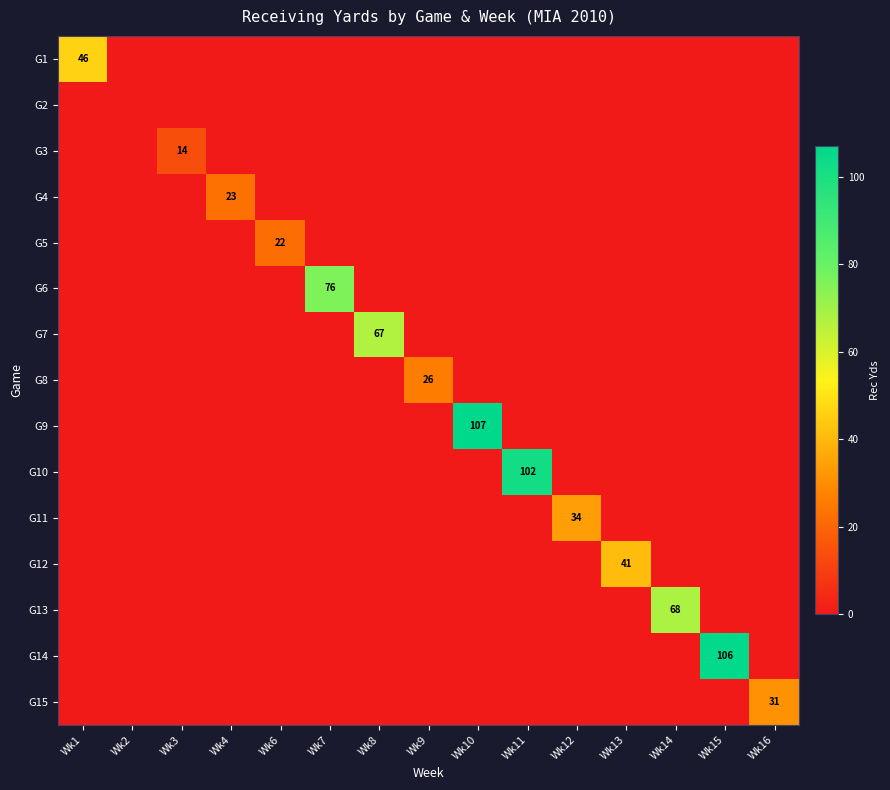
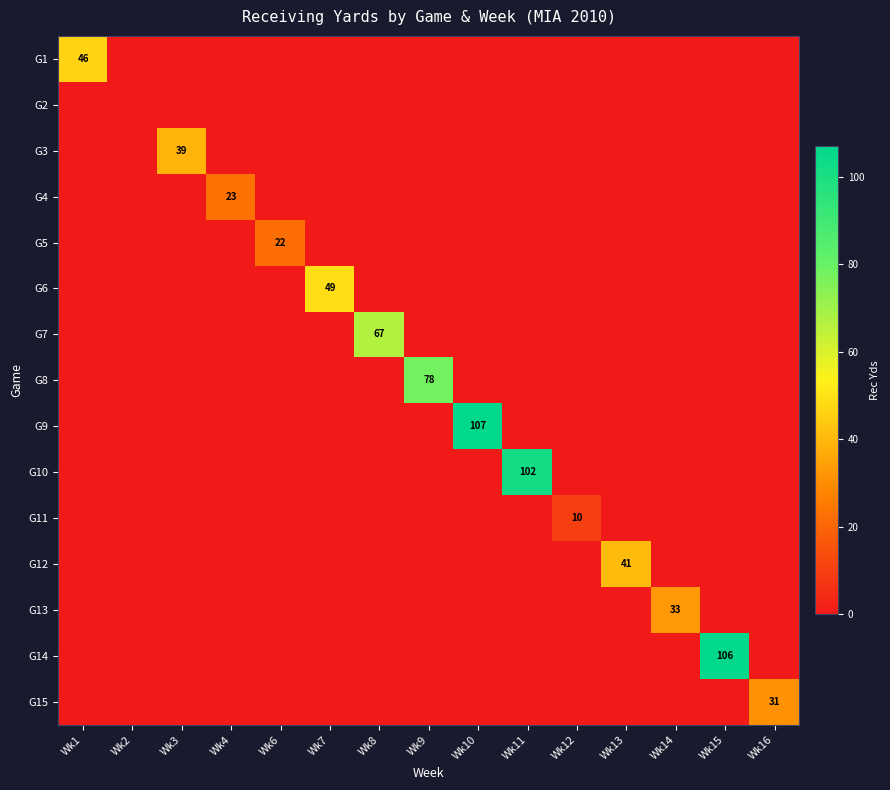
  {
    "G1": {
      "Wk1": 46
    },
    "G3": {
-     "Wk3": 14
+     "Wk3": 39
    },
    "G4": {
      "Wk4": 23
    },
    "G5": {
      "Wk6": 22
    },
    "G6": {
-     "Wk7": 76
+     "Wk7": 49
    },
    "G7": {
      "Wk8": 67
    },
    "G8": {
-     "Wk9": 26
+     "Wk9": 78
    },
    "G9": {
      "Wk10": 107
    },
    "G10": {
      "Wk11": 102
    },
    "G11": {
-     "Wk12": 34
+     "Wk12": 10
    },
    "G12": {
      "Wk13": 41
    },
    "G13": {
-     "Wk14": 68
+     "Wk14": 33
    },
    "G14": {
      "Wk15": 106
    },
    "G15": {
      "Wk16": 31
    }
  }
